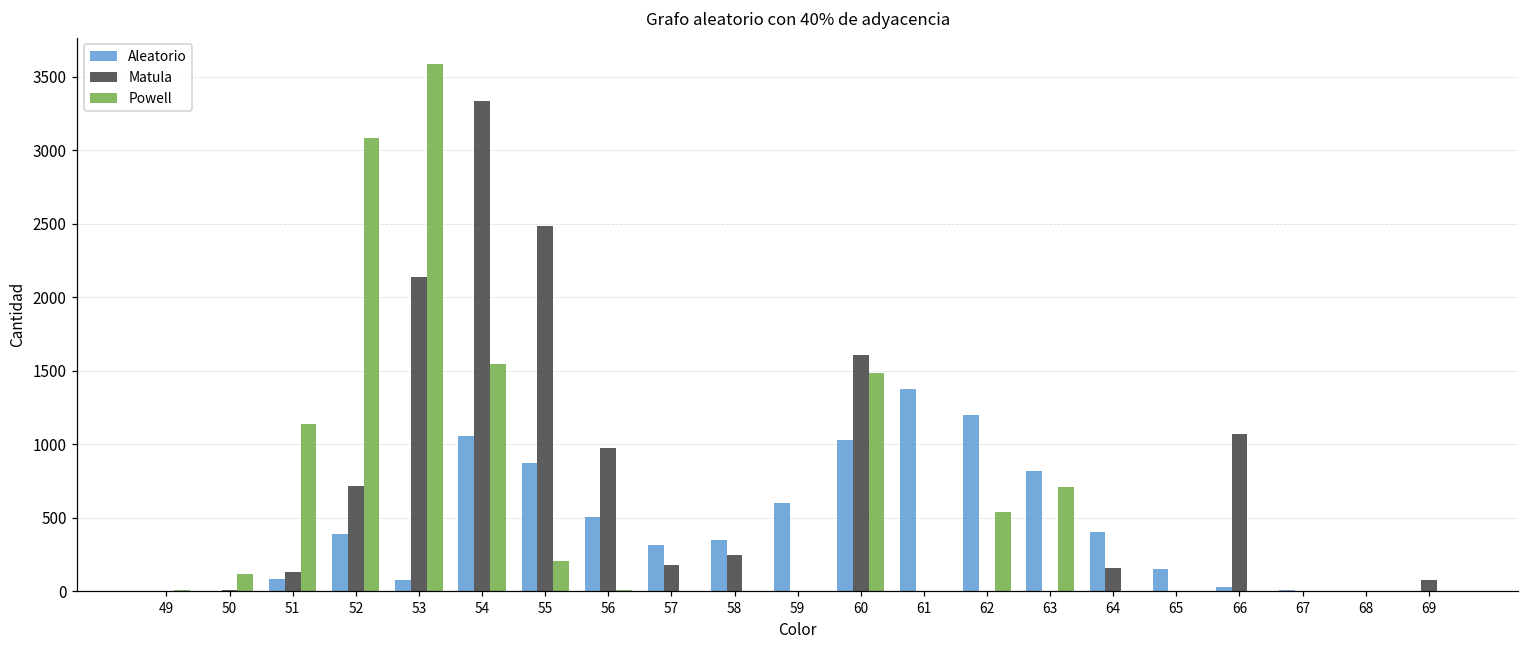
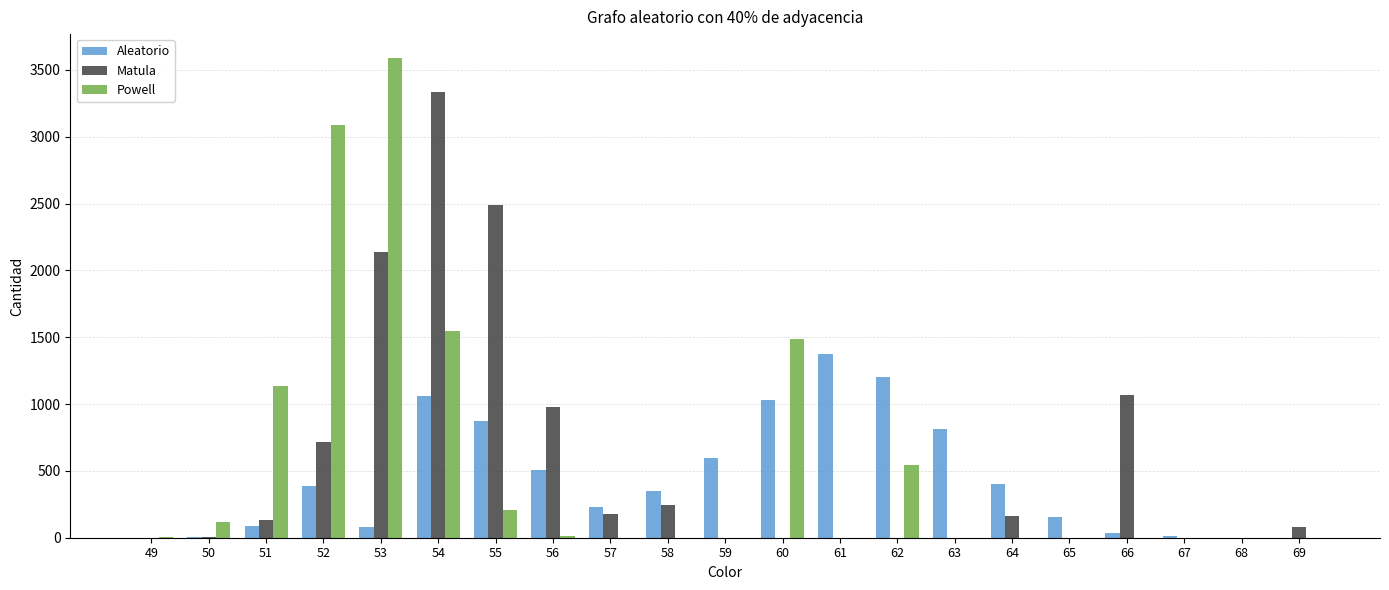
  {
    "Aleatorio": {
      "51": 90,
      "52": 390,
      "53": 80,
      "54": 1060,
      "55": 870,
      "56": 510,
-     "57": 320,
+     "57": 230,
      "58": 350,
      "59": 600,
      "60": 1030,
      "61": 1380,
      "62": 1200,
      "63": 820,
      "64": 400,
      "65": 150,
      "66": 30
    },
    "Matula": {
      "51": 130,
      "52": 720,
      "53": 2140,
      "54": 3340,
      "55": 2490,
      "56": 980,
      "57": 180,
      "58": 250,
-     "60": 1610,
+     "60": 0,
      "61": 0,
      "62": 0,
      "63": 0,
      "64": 160,
      "65": 0,
      "66": 1070,
      "67": 0,
      "68": 0,
      "69": 80
    },
    "Powell": {
      "50": 120,
      "51": 1140,
      "52": 3090,
      "53": 3590,
      "54": 1550,
      "55": 210,
      "57": 0,
      "58": 0,
      "59": 0,
      "60": 1490,
      "61": 0,
      "62": 540,
-     "63": 710,
+     "63": 0,
      "64": 0,
      "65": 0,
      "66": 0,
      "67": 0,
      "68": 0,
      "69": 0
    }
  }
